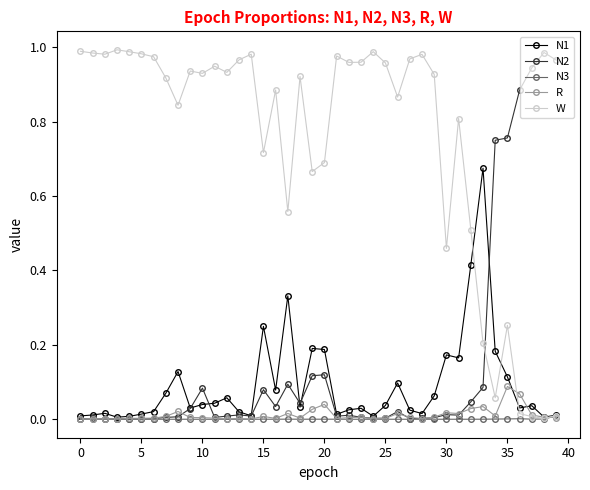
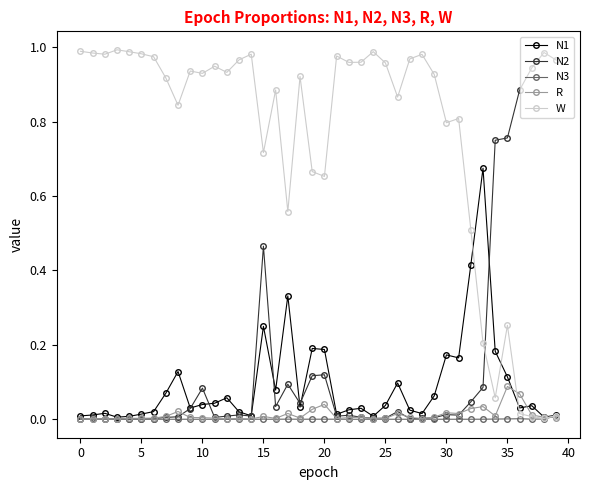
  {
    "N1": {
      "0": 0.01,
      "5": 0.01,
      "10": 0.04,
      "15": 0.25,
      "20": 0.19,
      "25": 0.04,
      "30": 0.17,
      "35": 0.11
    },
    "N2": {
      "10": 0.08,
-     "15": 0.08,
+     "15": 0.47,
      "20": 0.12,
      "35": 0.76
    },
    "N3": {
      "15": 0.00,
      "20": 0.00,
      "30": 0.00,
      "35": 0.00
    },
    "R": {
      "15": 0.01,
      "20": 0.04,
      "35": 0.09
    },
    "W": {
      "0": 0.99,
      "5": 0.98,
      "10": 0.93,
      "15": 0.72,
-     "20": 0.69,
+     "20": 0.65,
      "25": 0.96,
-     "30": 0.46,
+     "30": 0.80,
      "35": 0.25
    }
  }
